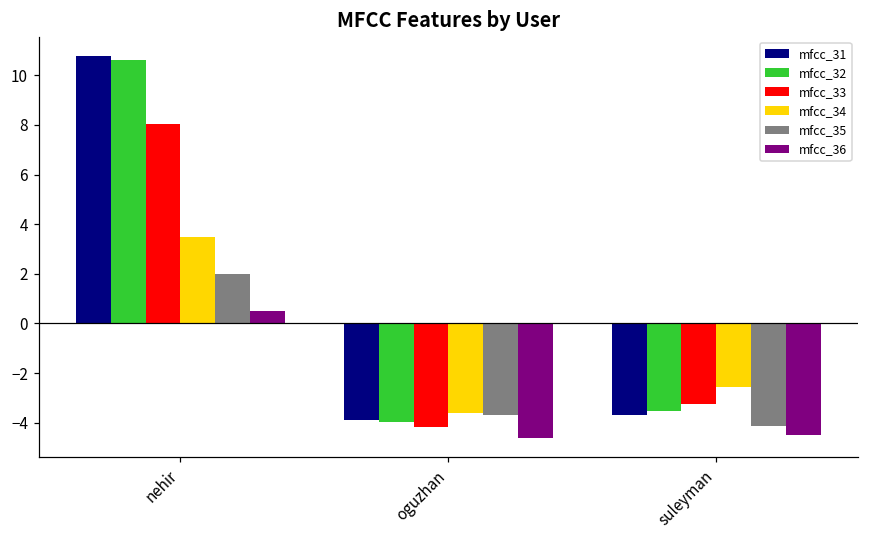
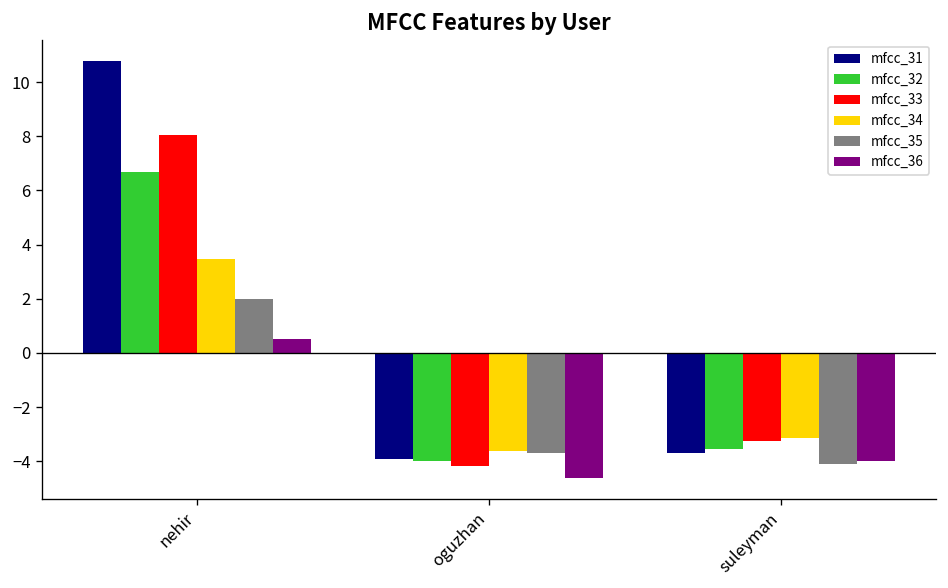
  {
    "mfcc_31": {
      "nehir": 10.8,
      "oguzhan": -3.9,
      "suleyman": -3.7
    },
    "mfcc_32": {
-     "nehir": 10.6,
+     "nehir": 6.7,
      "oguzhan": -4.0,
      "suleyman": -3.5
    },
    "mfcc_33": {
      "nehir": 8.0,
      "oguzhan": -4.2,
      "suleyman": -3.3
    },
    "mfcc_34": {
      "nehir": 3.5,
      "oguzhan": -3.6,
-     "suleyman": -2.5
+     "suleyman": -3.1
    },
    "mfcc_35": {
      "nehir": 2.0,
      "oguzhan": -3.7,
      "suleyman": -4.1
    },
    "mfcc_36": {
      "nehir": 0.5,
      "oguzhan": -4.6,
-     "suleyman": -4.5
+     "suleyman": -4.0
    }
  }
